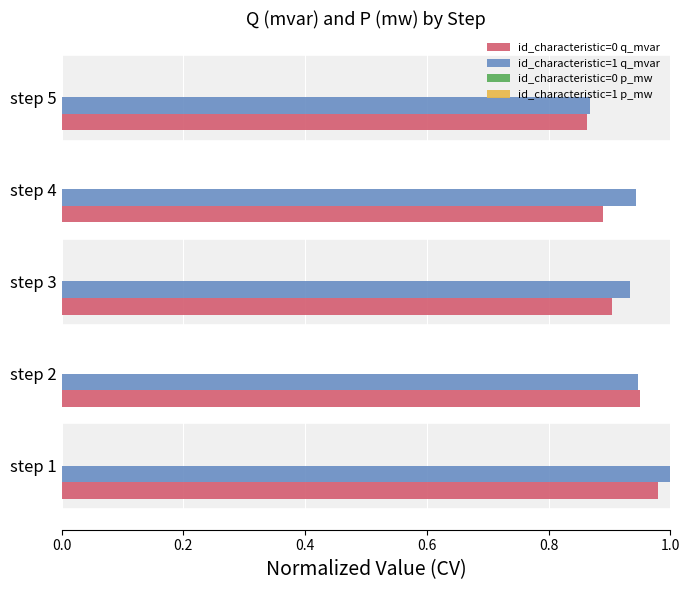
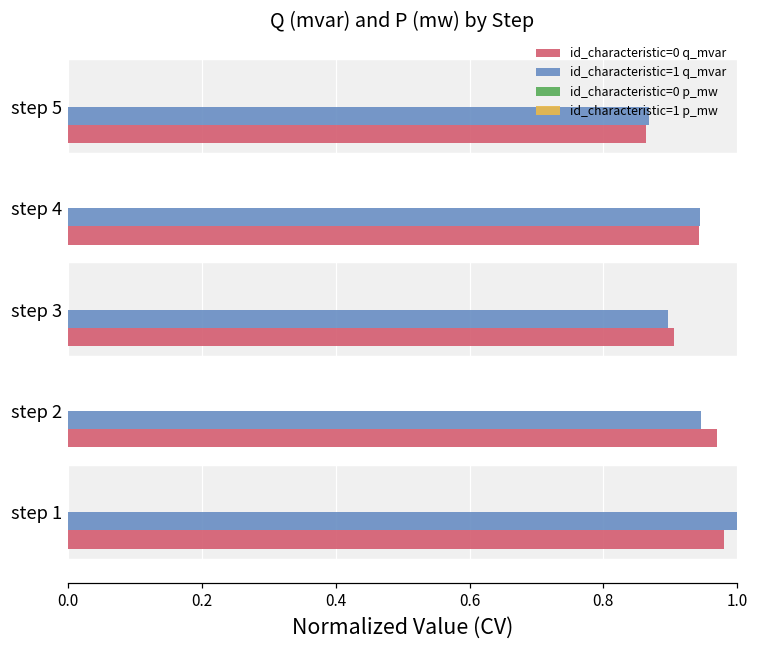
  {
    "id_characteristic=0 q_mvar": {
      "step 5": 0.86,
-     "step 4": 0.89,
+     "step 4": 0.94,
      "step 3": 0.90,
-     "step 2": 0.95,
+     "step 2": 0.97,
      "step 1": 0.98
    },
    "id_characteristic=1 q_mvar": {
      "step 5": 0.87,
      "step 4": 0.94,
-     "step 3": 0.93,
+     "step 3": 0.90,
      "step 2": 0.95,
      "step 1": 1.00
    },
    "id_characteristic=1 p_mw": {
      "step 5": 0.00,
      "step 4": 0.00,
      "step 3": 0.00,
      "step 2": 0.00,
      "step 1": 0.00
    }
  }
